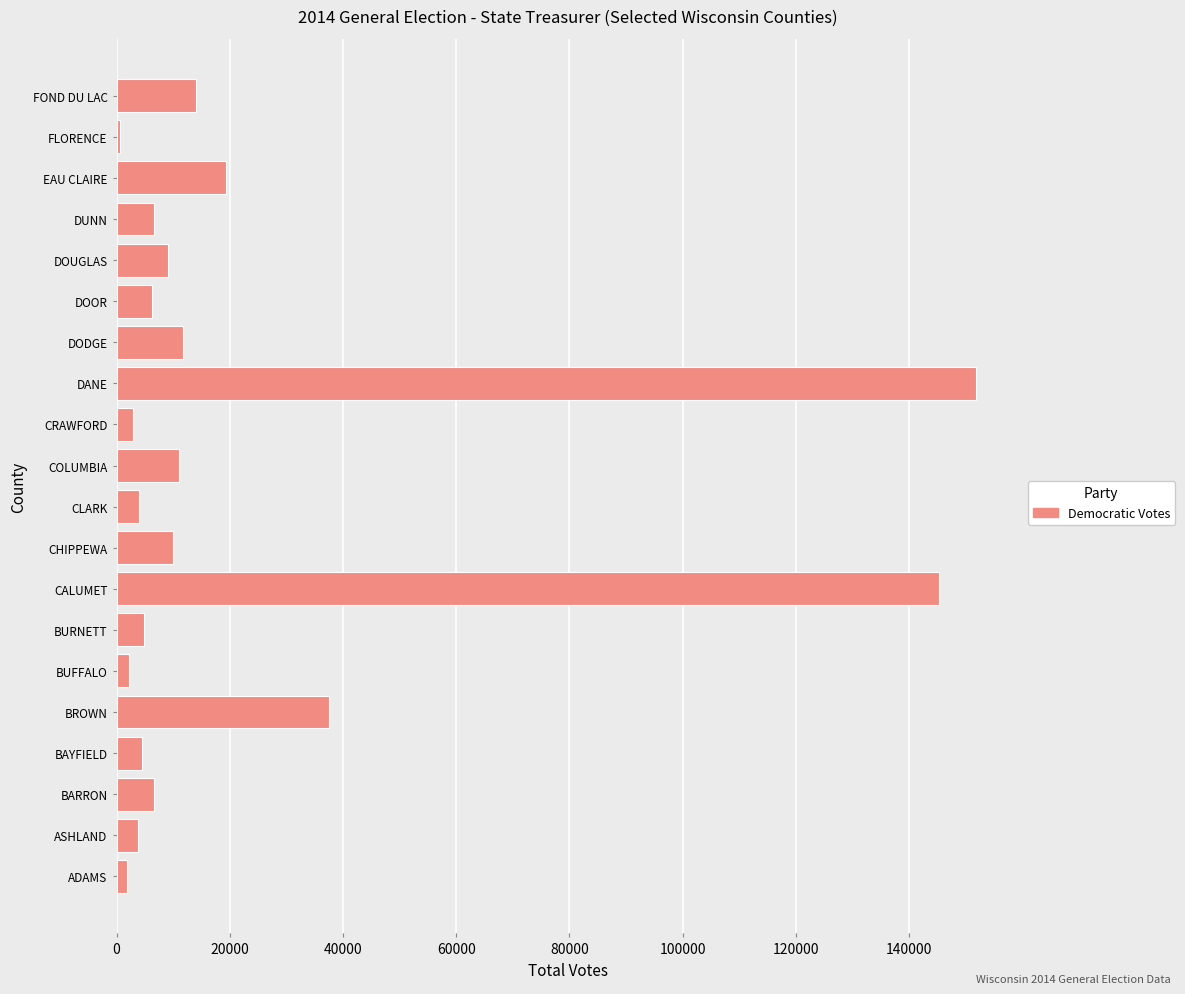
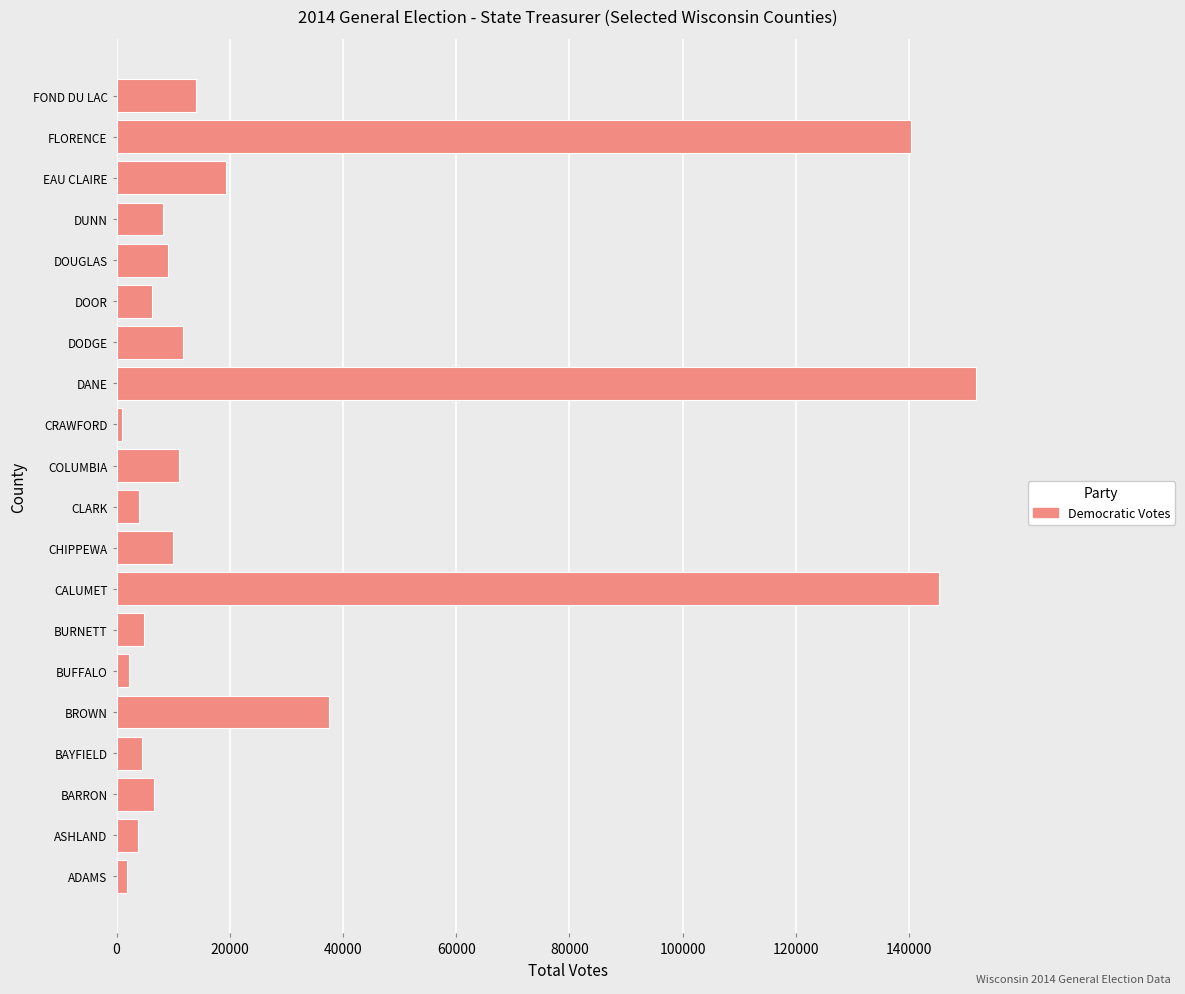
  {
    "FOND DU LAC": 14000,
-   "FLORENCE": 1000,
+   "FLORENCE": 140000,
    "EAU CLAIRE": 19000,
-   "DUNN": 7000,
+   "DUNN": 8000,
    "DOUGLAS": 9000,
    "DOOR": 6000,
    "DODGE": 12000,
    "DANE": 152000,
-   "CRAWFORD": 3000,
+   "CRAWFORD": 1000,
    "COLUMBIA": 11000,
    "CLARK": 4000,
    "CHIPPEWA": 10000,
    "CALUMET": 145000,
    "BURNETT": 5000,
    "BUFFALO": 2000,
    "BROWN": 37000,
    "BAYFIELD": 4000,
    "BARRON": 7000,
    "ASHLAND": 4000,
    "ADAMS": 2000
  }
